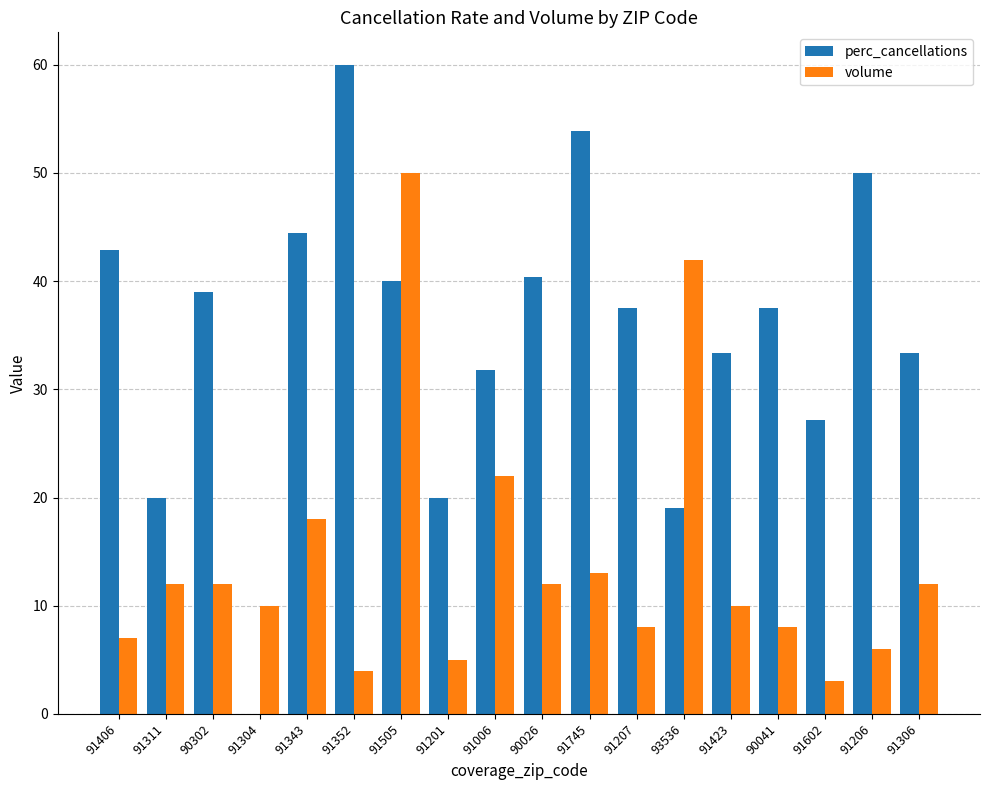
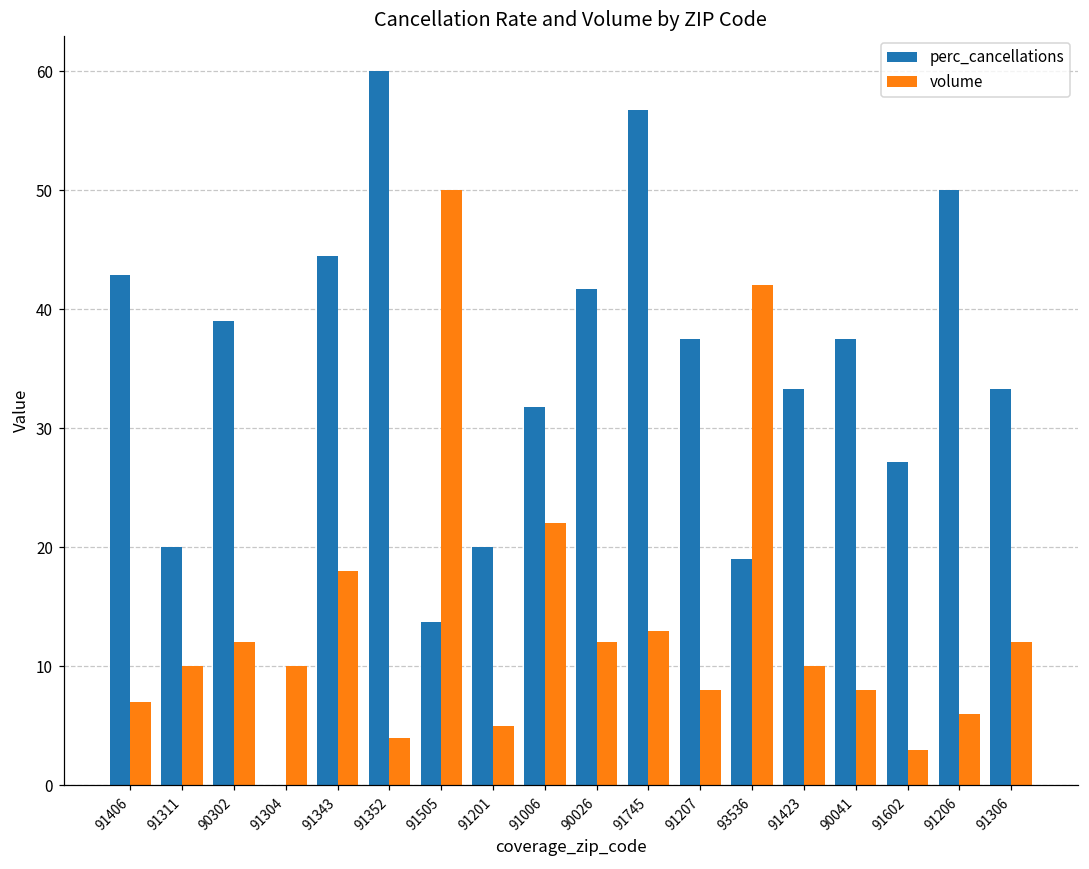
  {
    "perc_cancellations": {
      "91406": 42.9,
      "91311": 20.0,
      "90302": 39.0,
      "91304": 0.0,
      "91343": 44.4,
      "91352": 60.0,
-     "91505": 40.0,
+     "91505": 13.7,
      "91201": 20.0,
      "91006": 31.8,
-     "90026": 40.4,
-     "91745": 53.9,
+     "90026": 41.7,
+     "91745": 56.7,
      "91207": 37.5,
      "93536": 19.1,
      "91423": 33.3,
      "90041": 37.5,
      "91602": 27.2,
      "91206": 50.0,
      "91306": 33.3
    },
    "volume": {
      "91406": 7,
-     "91311": 12,
+     "91311": 10,
      "90302": 12,
      "91304": 10,
      "91343": 18,
      "91352": 4,
      "91505": 50,
      "91201": 5,
      "91006": 22,
      "90026": 12,
      "91745": 13,
      "91207": 8,
      "93536": 42,
      "91423": 10,
      "90041": 8,
      "91602": 3,
      "91206": 6,
      "91306": 12
    }
  }
